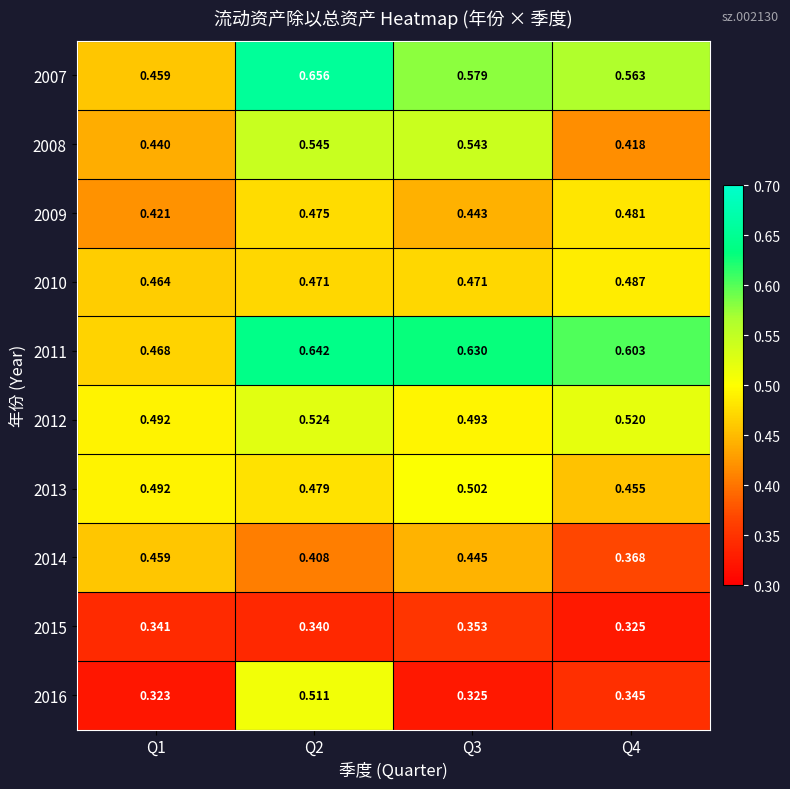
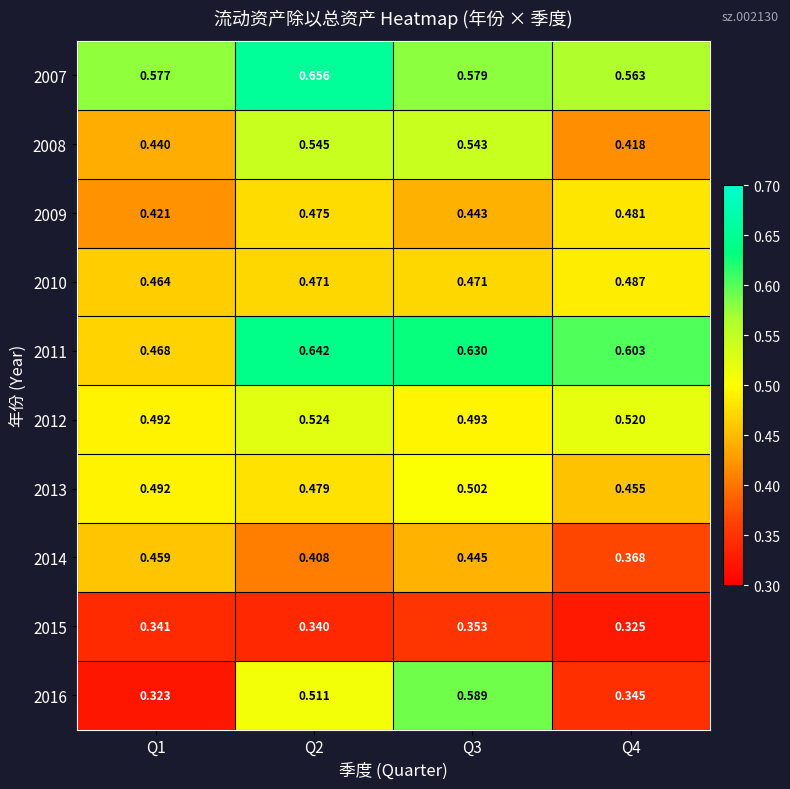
  {
    "2007": {
-     "Q1": 0.459,
+     "Q1": 0.577,
      "Q2": 0.656,
      "Q3": 0.579,
      "Q4": 0.563
    },
    "2008": {
      "Q1": 0.440,
      "Q2": 0.545,
      "Q3": 0.543,
      "Q4": 0.418
    },
    "2009": {
      "Q1": 0.421,
      "Q2": 0.475,
      "Q3": 0.443,
      "Q4": 0.481
    },
    "2010": {
      "Q1": 0.464,
      "Q2": 0.471,
      "Q3": 0.471,
      "Q4": 0.487
    },
    "2011": {
      "Q1": 0.468,
      "Q2": 0.642,
      "Q3": 0.630,
      "Q4": 0.603
    },
    "2012": {
      "Q1": 0.492,
      "Q2": 0.524,
      "Q3": 0.493,
      "Q4": 0.520
    },
    "2013": {
      "Q1": 0.492,
      "Q2": 0.479,
      "Q3": 0.502,
      "Q4": 0.455
    },
    "2014": {
      "Q1": 0.459,
      "Q2": 0.408,
      "Q3": 0.445,
      "Q4": 0.368
    },
    "2015": {
      "Q1": 0.341,
      "Q2": 0.340,
      "Q3": 0.353,
      "Q4": 0.325
    },
    "2016": {
      "Q1": 0.323,
      "Q2": 0.511,
-     "Q3": 0.325,
+     "Q3": 0.589,
      "Q4": 0.345
    }
  }
